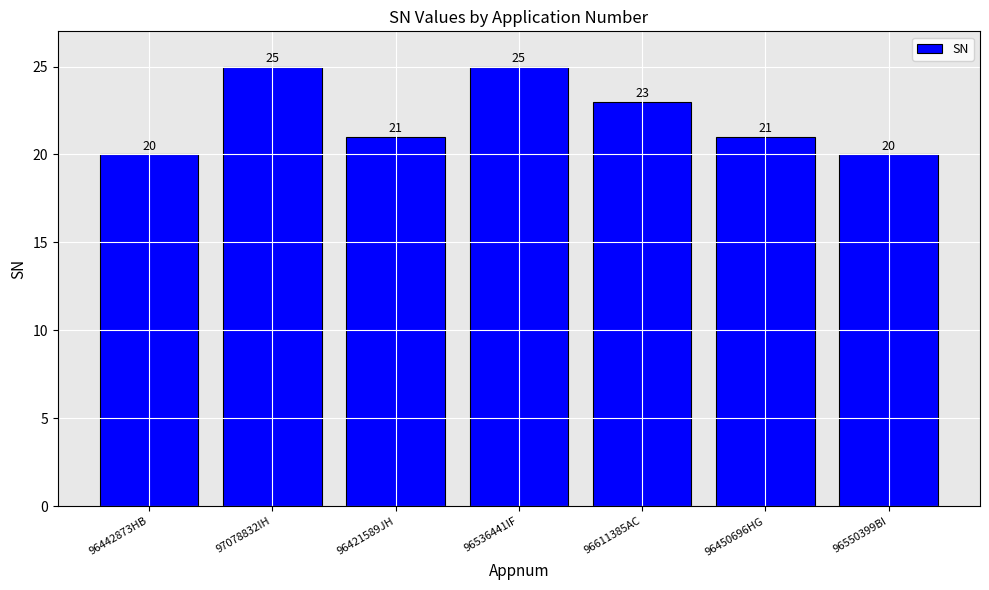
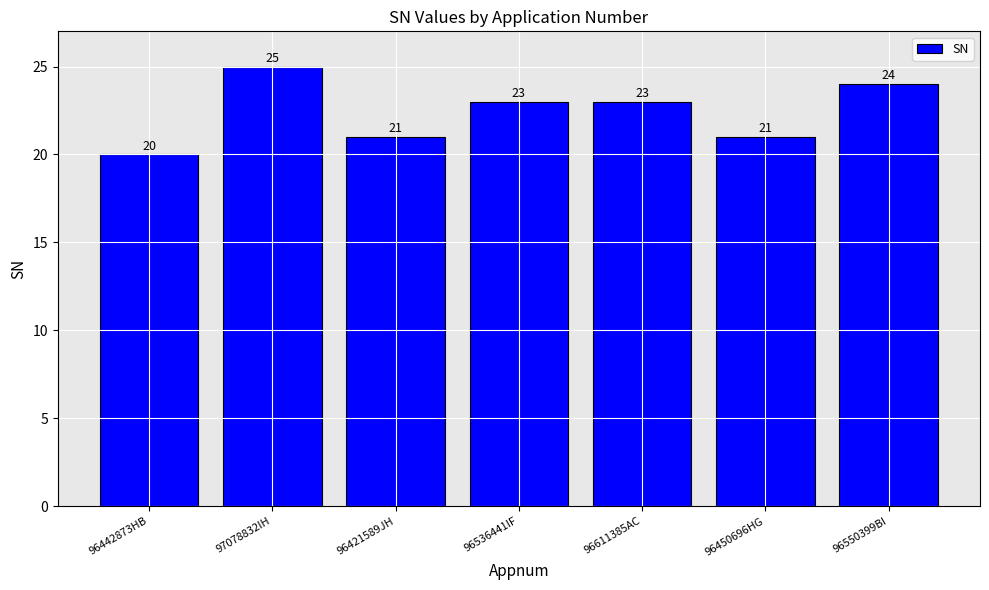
  {
    "96442873HB": 20,
    "97078832IH": 25,
    "96421589JH": 21,
-   "96536441IF": 25,
+   "96536441IF": 23,
    "96611385AC": 23,
    "96450696HG": 21,
-   "96550399BI": 20
+   "96550399BI": 24
  }
